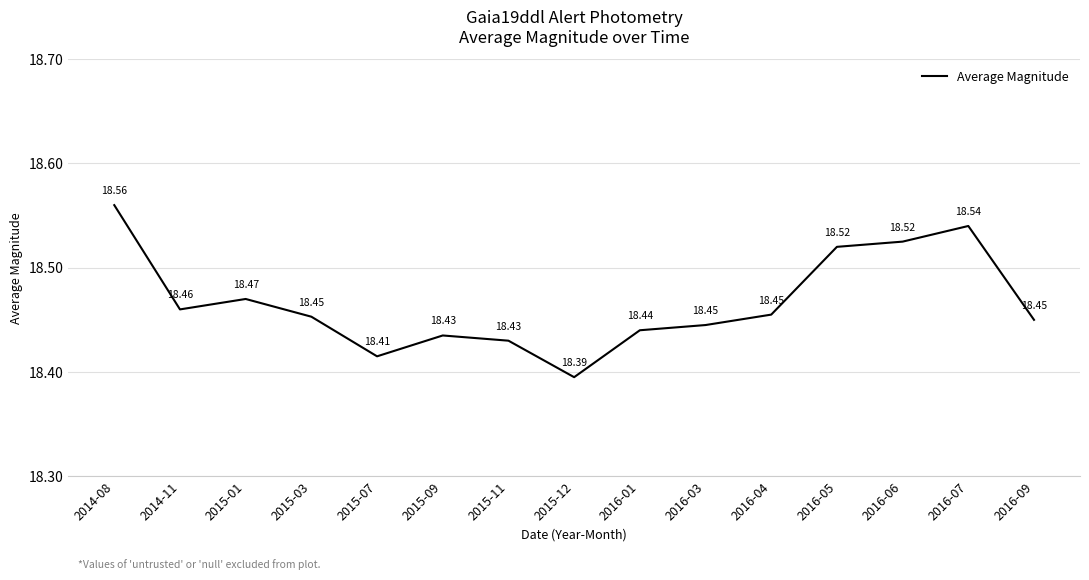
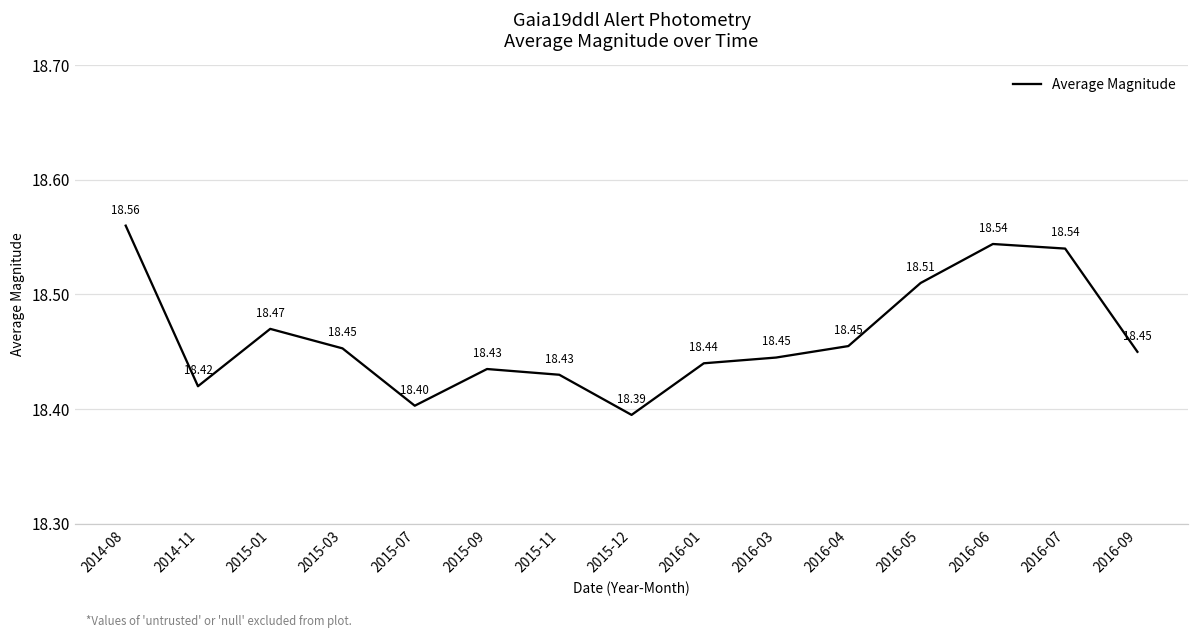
  {
    "2014-08": 18.56,
-   "2014-11": 18.46,
+   "2014-11": 18.42,
    "2015-01": 18.47,
    "2015-03": 18.45,
-   "2015-07": 18.41,
+   "2015-07": 18.40,
    "2015-09": 18.43,
    "2015-11": 18.43,
    "2015-12": 18.39,
    "2016-01": 18.44,
    "2016-03": 18.45,
    "2016-04": 18.45,
-   "2016-05": 18.52,
-   "2016-06": 18.52,
+   "2016-05": 18.51,
+   "2016-06": 18.54,
    "2016-07": 18.54,
    "2016-09": 18.45
  }
